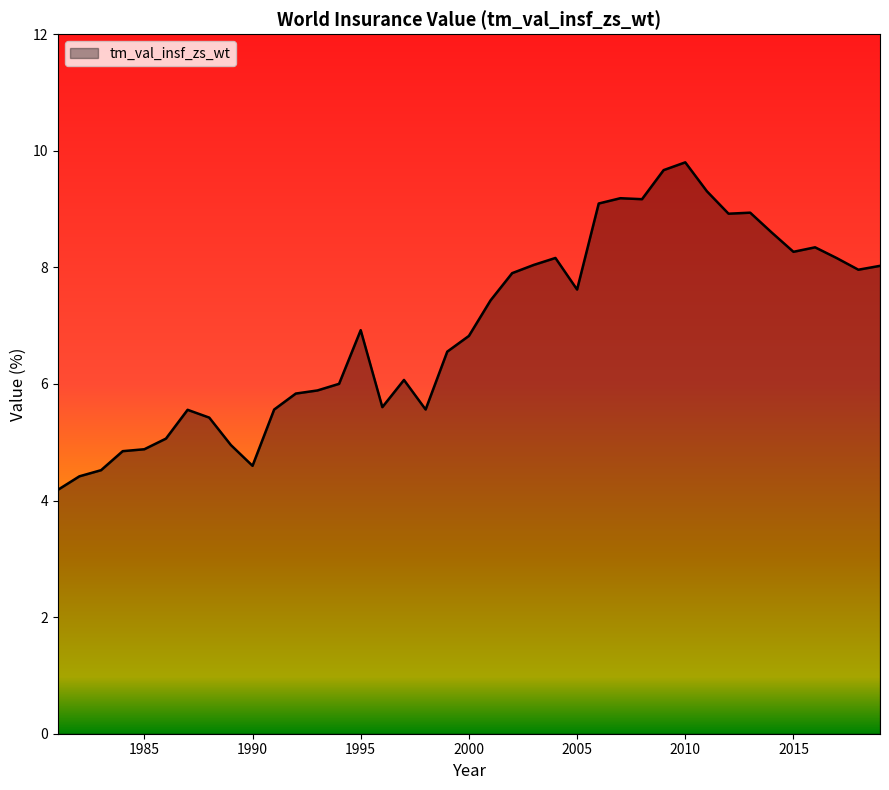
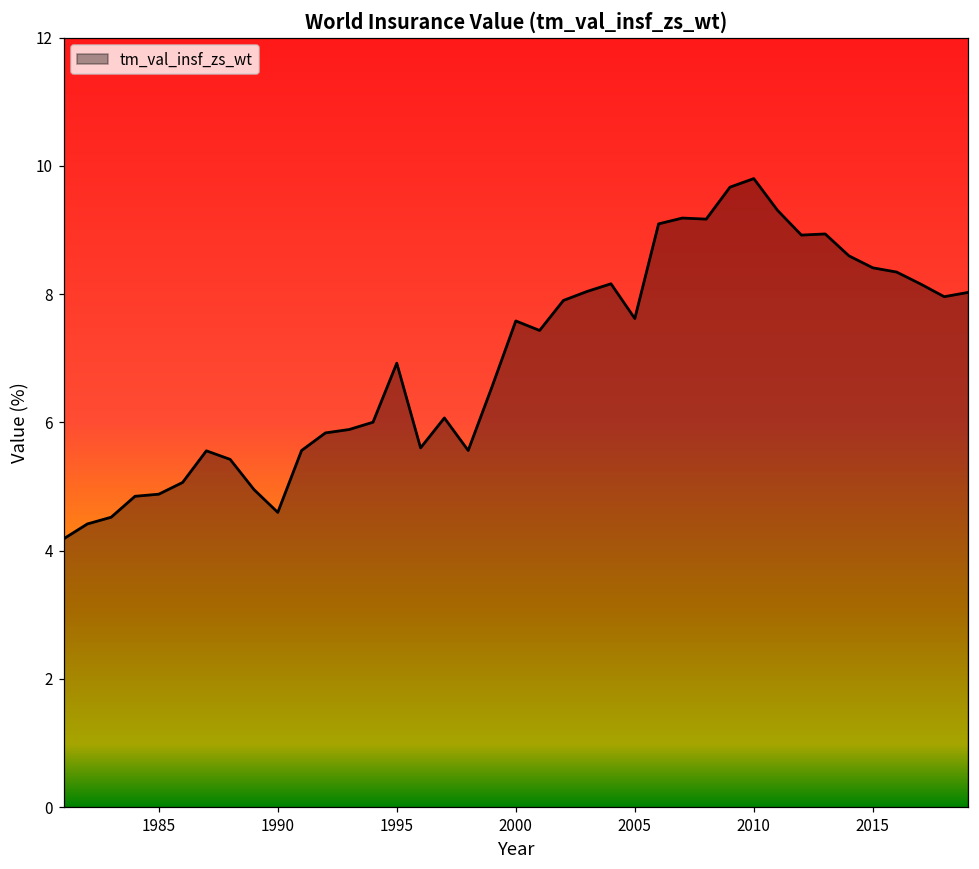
  {
    "1985": 4.9,
    "1990": 4.6,
    "1995": 6.9,
-   "2000": 6.8,
+   "2000": 7.6,
    "2005": 7.6,
    "2010": 9.8,
-   "2015": 8.3
+   "2015": 8.4
  }
